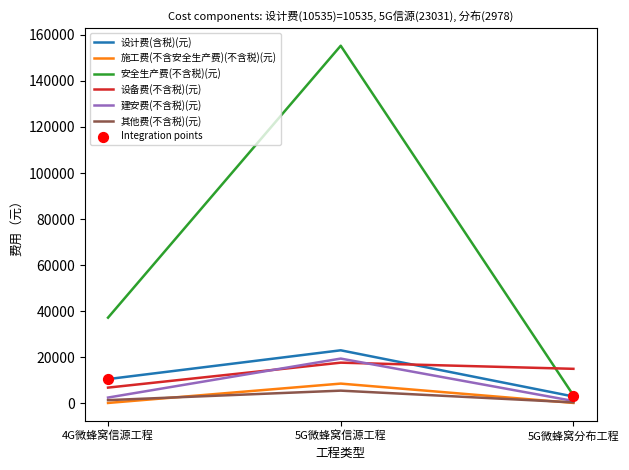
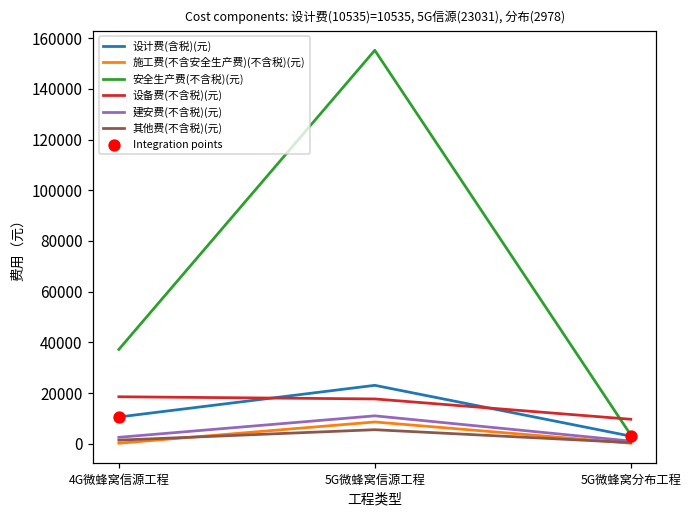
  {
    "设计费(含税)(元)": {
      "5G微蜂窝信源工程": 23000
    },
    "施工费(不含安全生产费)(不含税)(元)": {
      "4G微蜂窝信源工程": 0,
      "5G微蜂窝信源工程": 9000
    },
    "安全生产费(不含税)(元)": {
      "4G微蜂窝信源工程": 37000,
      "5G微蜂窝信源工程": 155000
    },
    "设备费(不含税)(元)": {
-     "4G微蜂窝信源工程": 7000,
+     "4G微蜂窝信源工程": 19000,
      "5G微蜂窝信源工程": 18000,
-     "5G微蜂窝分布工程": 15000
+     "5G微蜂窝分布工程": 10000
    },
    "建安费(不含税)(元)": {
-     "5G微蜂窝信源工程": 19000
+     "5G微蜂窝信源工程": 11000
    },
    "其他费(不含税)(元)": {
      "5G微蜂窝信源工程": 6000
    }
  }
